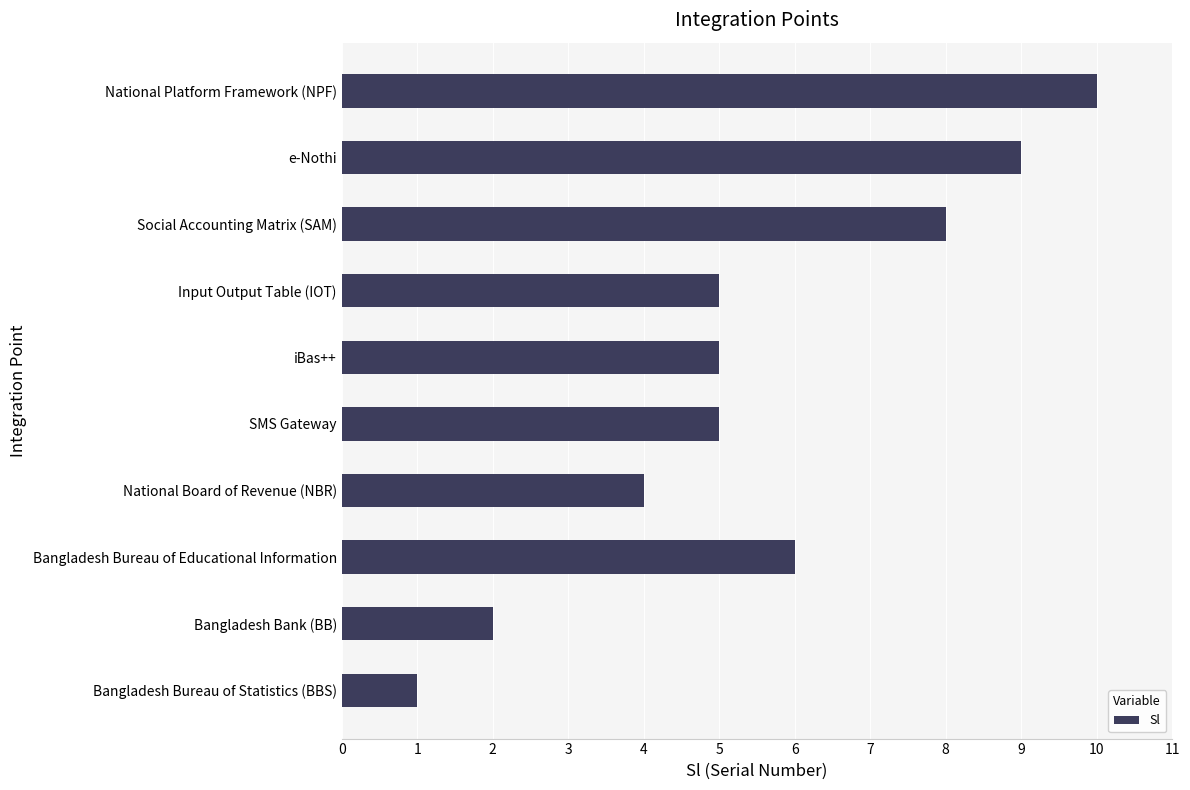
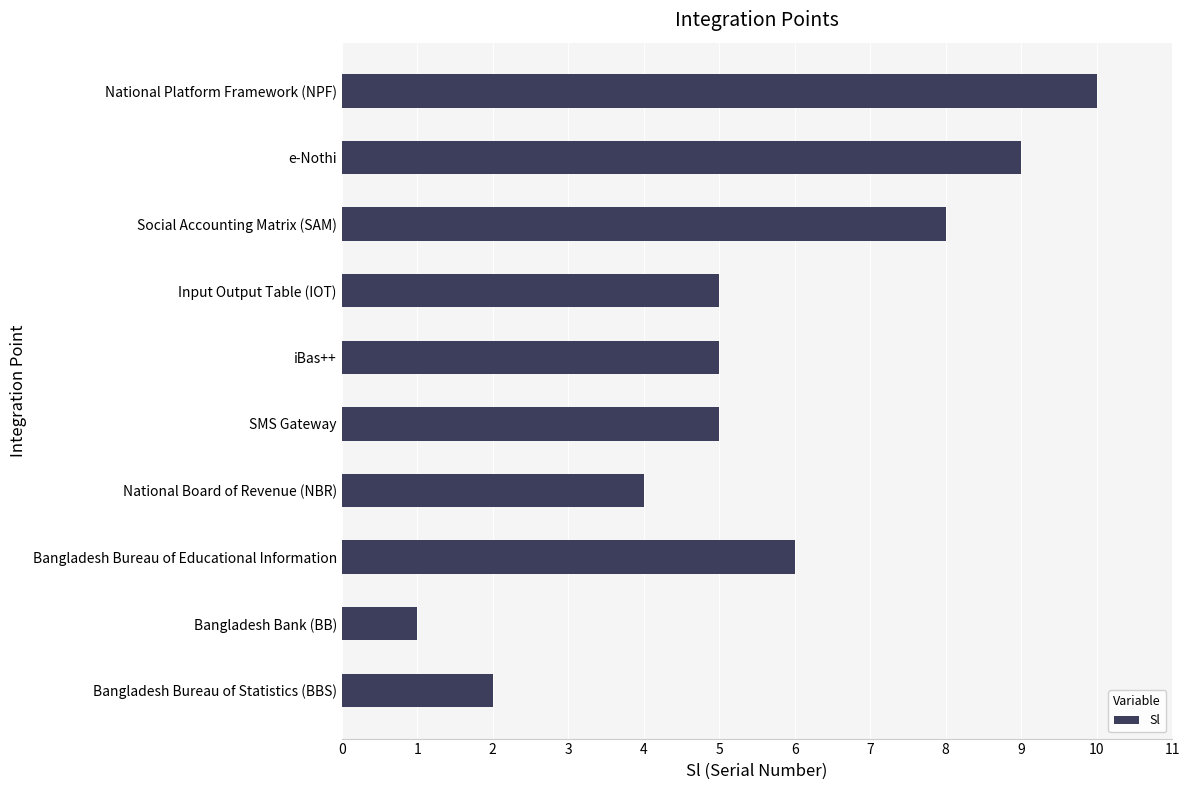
  {
    "National Platform Framework (NPF)": 10,
    "e-Nothi": 9,
    "Social Accounting Matrix (SAM)": 8,
    "Input Output Table (IOT)": 5,
    "iBas++": 5,
    "SMS Gateway": 5,
    "National Board of Revenue (NBR)": 4,
    "Bangladesh Bureau of Educational Information": 6,
-   "Bangladesh Bank (BB)": 2,
-   "Bangladesh Bureau of Statistics (BBS)": 1
+   "Bangladesh Bank (BB)": 1,
+   "Bangladesh Bureau of Statistics (BBS)": 2
  }
